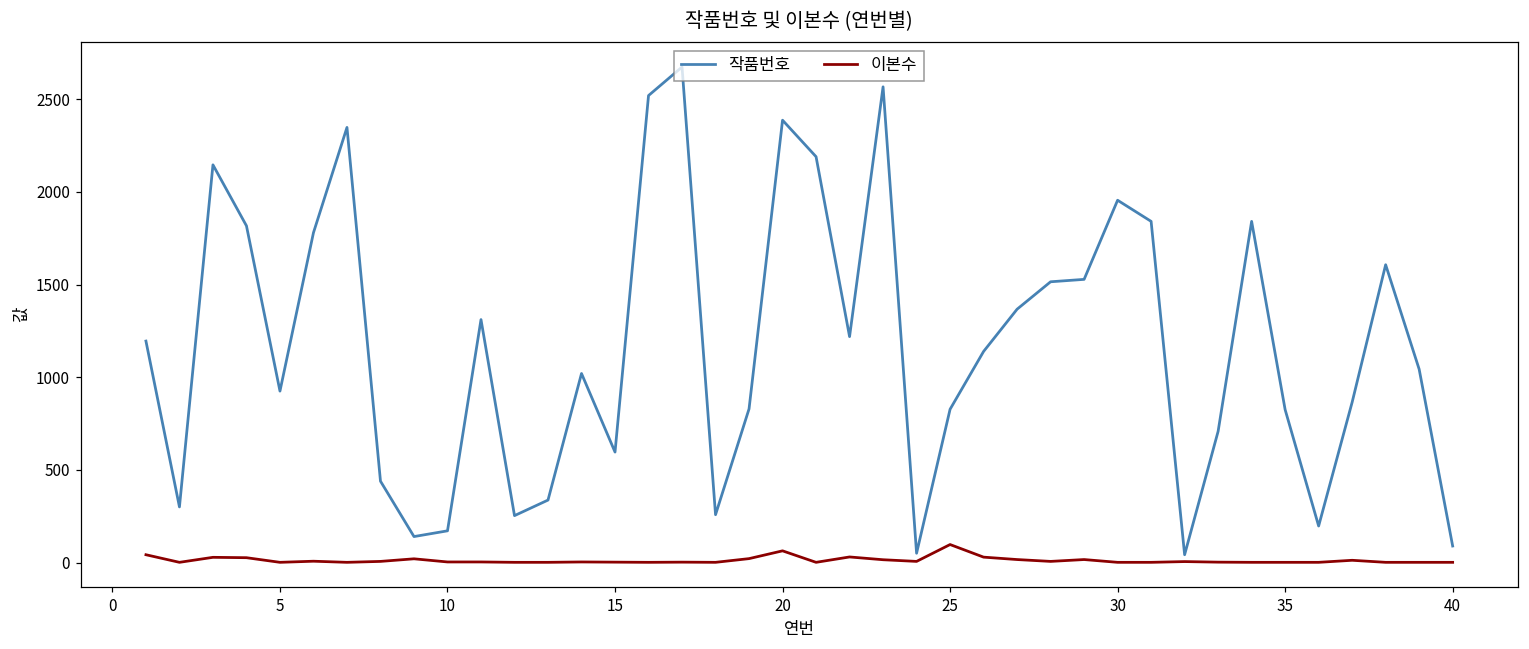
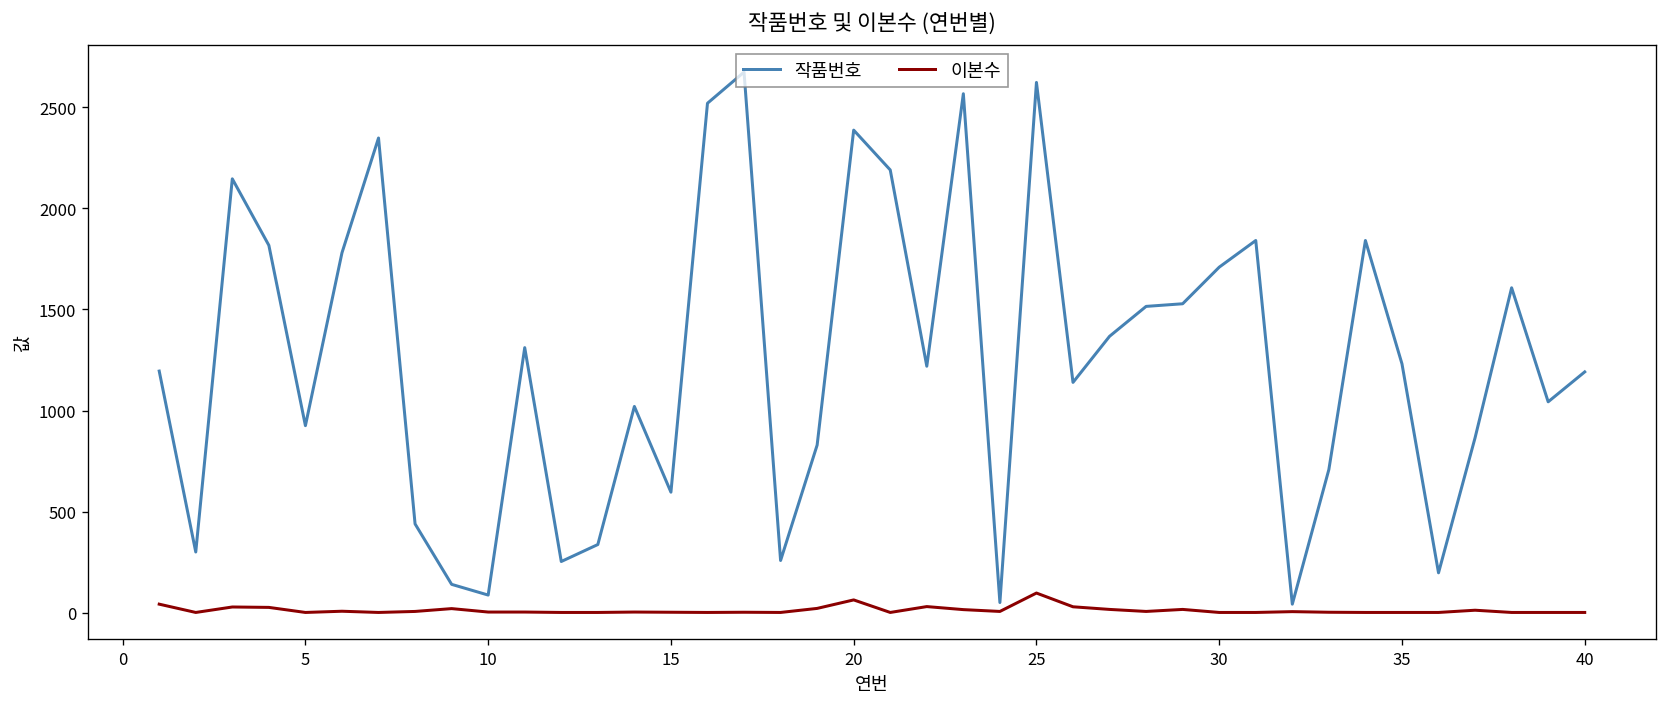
  {
    "작품번호": {
      "5": 930,
-     "10": 170,
+     "10": 90,
      "15": 600,
      "20": 2390,
-     "25": 830,
-     "30": 1960,
-     "35": 830,
-     "40": 90
+     "25": 2620,
+     "30": 1710,
+     "35": 1230,
+     "40": 1190
    },
    "이본수": {
      "5": 0,
      "10": 0,
      "15": 0,
      "20": 60,
      "25": 100,
      "30": 0,
      "35": 0,
      "40": 0
    }
  }
